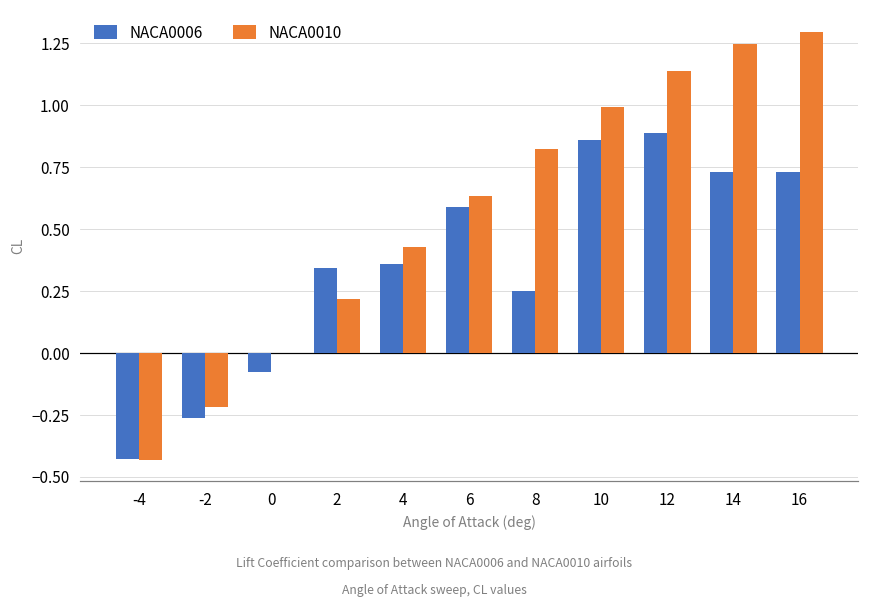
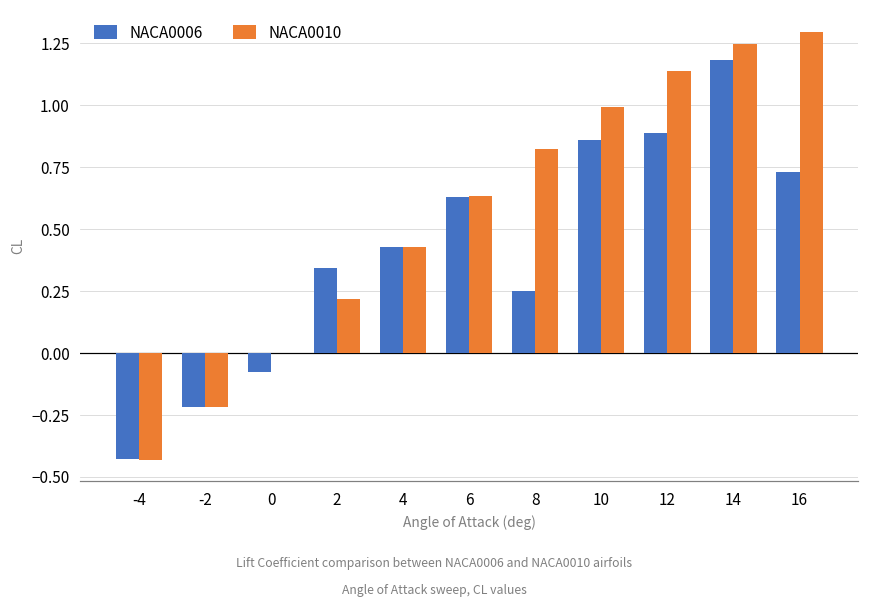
  {
    "NACA0006": {
      "-4": -0.43,
-     "-2": -0.26,
+     "-2": -0.22,
      "0": -0.08,
      "2": 0.34,
-     "4": 0.36,
-     "6": 0.59,
+     "4": 0.43,
+     "6": 0.63,
      "8": 0.25,
      "10": 0.86,
      "12": 0.89,
-     "14": 0.73,
+     "14": 1.18,
      "16": 0.73
    },
    "NACA0010": {
      "-4": -0.43,
      "-2": -0.22,
      "2": 0.22,
      "4": 0.43,
      "6": 0.63,
      "8": 0.82,
      "10": 0.99,
      "12": 1.14,
      "14": 1.25,
      "16": 1.30
    }
  }
